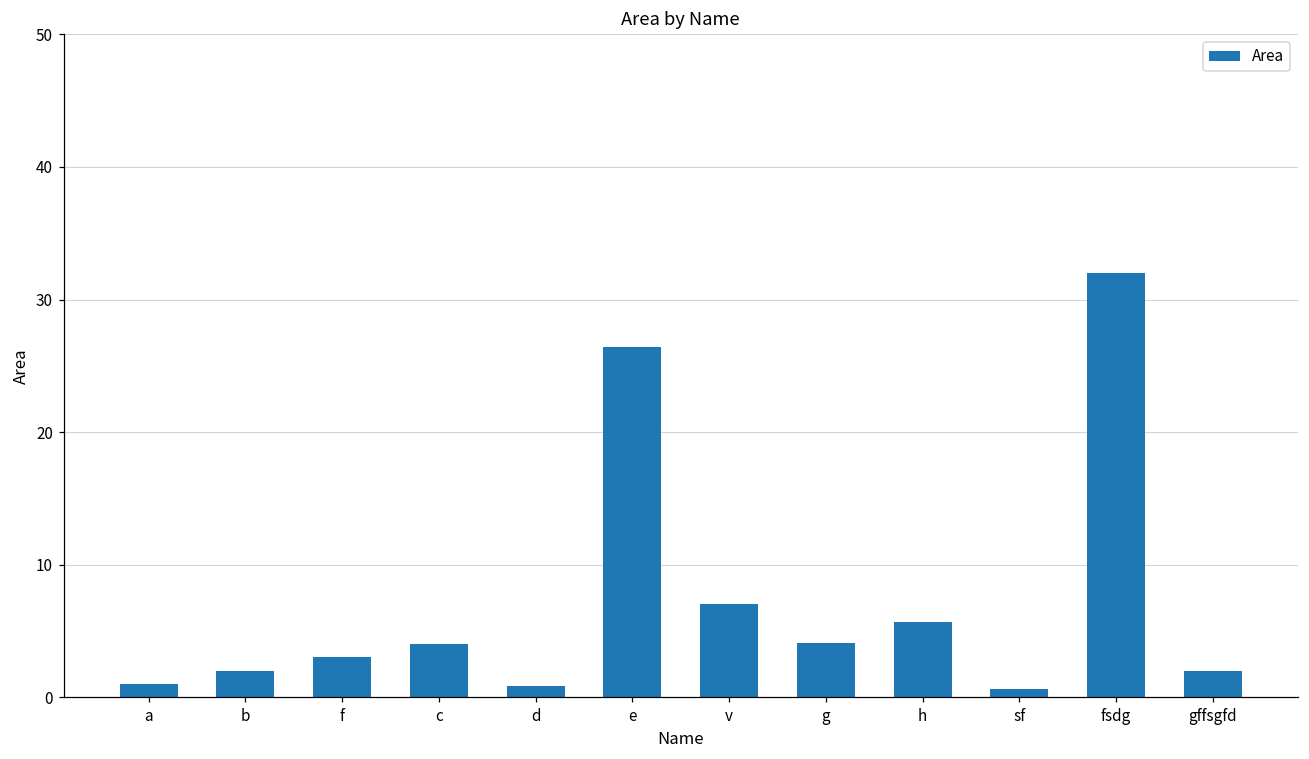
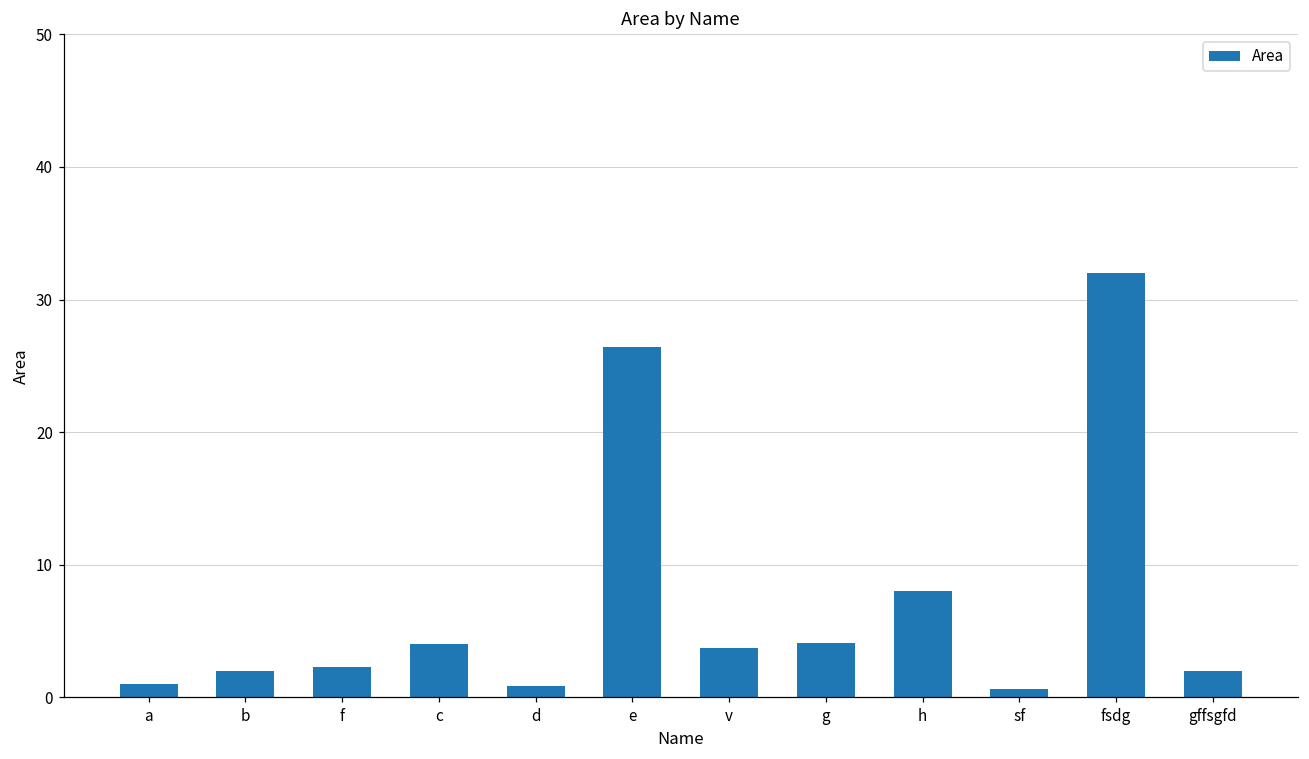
  {
    "a": 1.0,
    "b": 2.0,
-   "f": 3.0,
+   "f": 2.3,
    "c": 4.0,
    "d": 0.8,
    "e": 26.4,
-   "v": 7.0,
+   "v": 3.7,
    "g": 4.1,
-   "h": 5.7,
+   "h": 8.0,
    "sf": 0.6,
    "fsdg": 32.0,
    "gffsgfd": 2.0
  }
